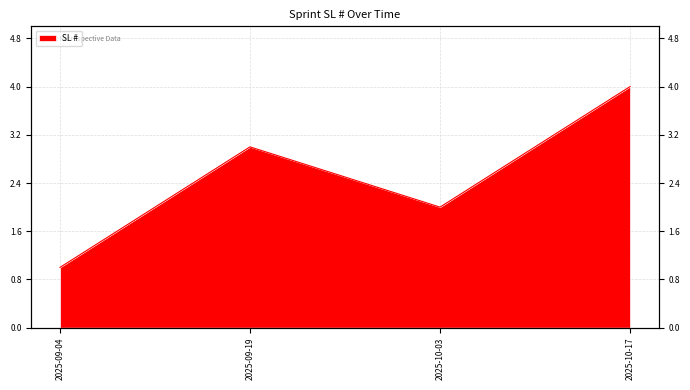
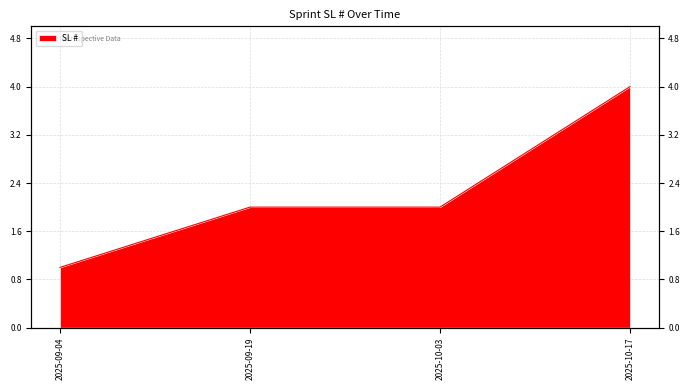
  {
    "2025-09-04": 1,
-   "2025-09-19": 3,
+   "2025-09-19": 2,
    "2025-10-03": 2,
    "2025-10-17": 4
  }
